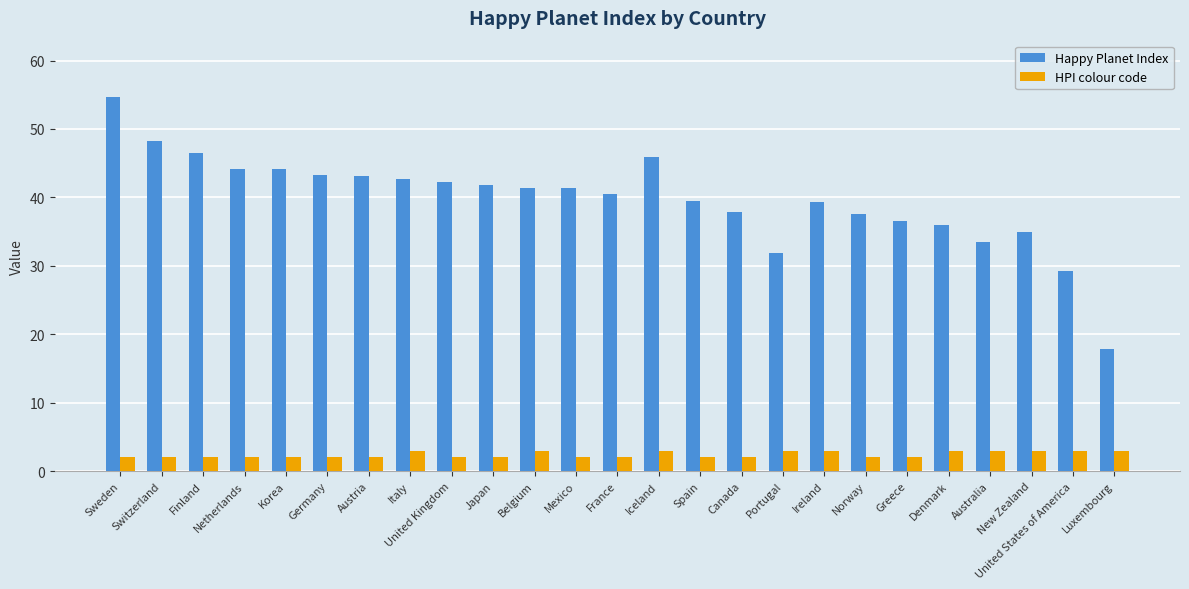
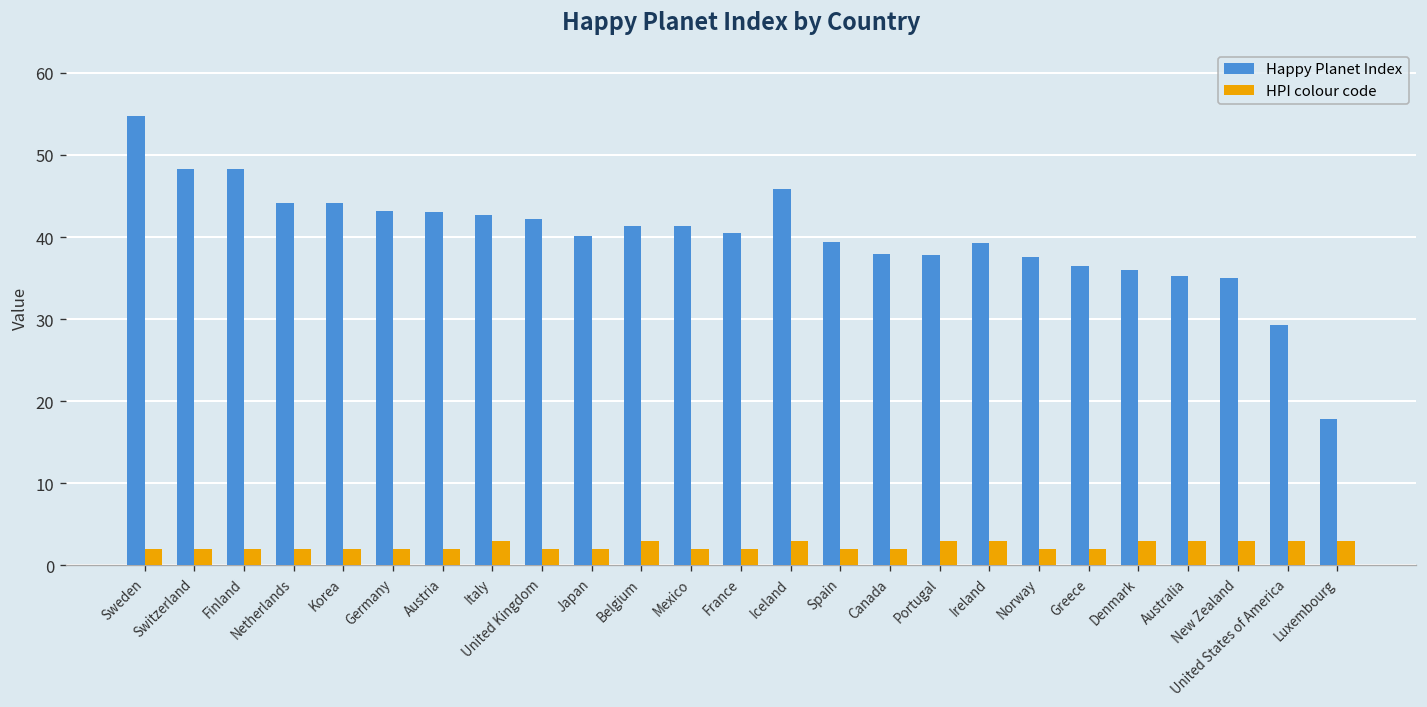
  {
    "Happy Planet Index": {
      "Sweden": 55,
      "Switzerland": 48,
-     "Finland": 47,
+     "Finland": 48,
      "Netherlands": 44,
      "Korea": 44,
      "Germany": 43,
      "Austria": 43,
      "Italy": 43,
      "United Kingdom": 42,
-     "Japan": 42,
+     "Japan": 40,
      "Belgium": 41,
      "Mexico": 41,
      "France": 41,
      "Iceland": 46,
      "Spain": 39,
      "Canada": 38,
-     "Portugal": 32,
+     "Portugal": 38,
      "Ireland": 39,
      "Norway": 38,
      "Greece": 37,
      "Denmark": 36,
-     "Australia": 34,
+     "Australia": 35,
      "New Zealand": 35,
      "United States of America": 29,
      "Luxembourg": 18
    },
    "HPI colour code": {
      "Sweden": 2,
      "Switzerland": 2,
      "Finland": 2,
      "Netherlands": 2,
      "Korea": 2,
      "Germany": 2,
      "Austria": 2,
      "Italy": 3,
      "United Kingdom": 2,
      "Japan": 2,
      "Belgium": 3,
      "Mexico": 2,
      "France": 2,
      "Iceland": 3,
      "Spain": 2,
      "Canada": 2,
      "Portugal": 3,
      "Ireland": 3,
      "Norway": 2,
      "Greece": 2,
      "Denmark": 3,
      "Australia": 3,
      "New Zealand": 3,
      "United States of America": 3,
      "Luxembourg": 3
    }
  }
